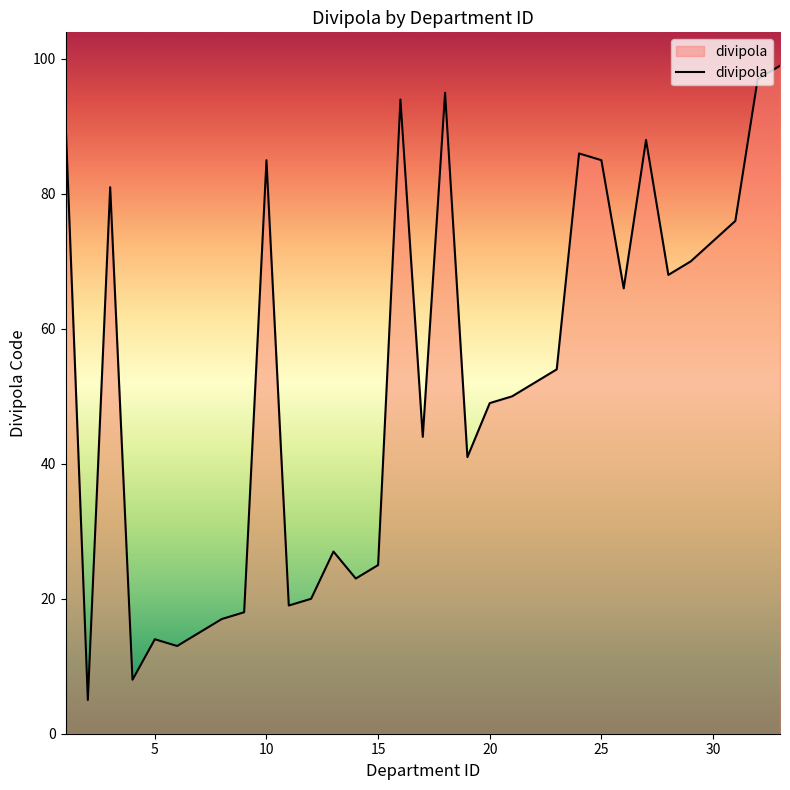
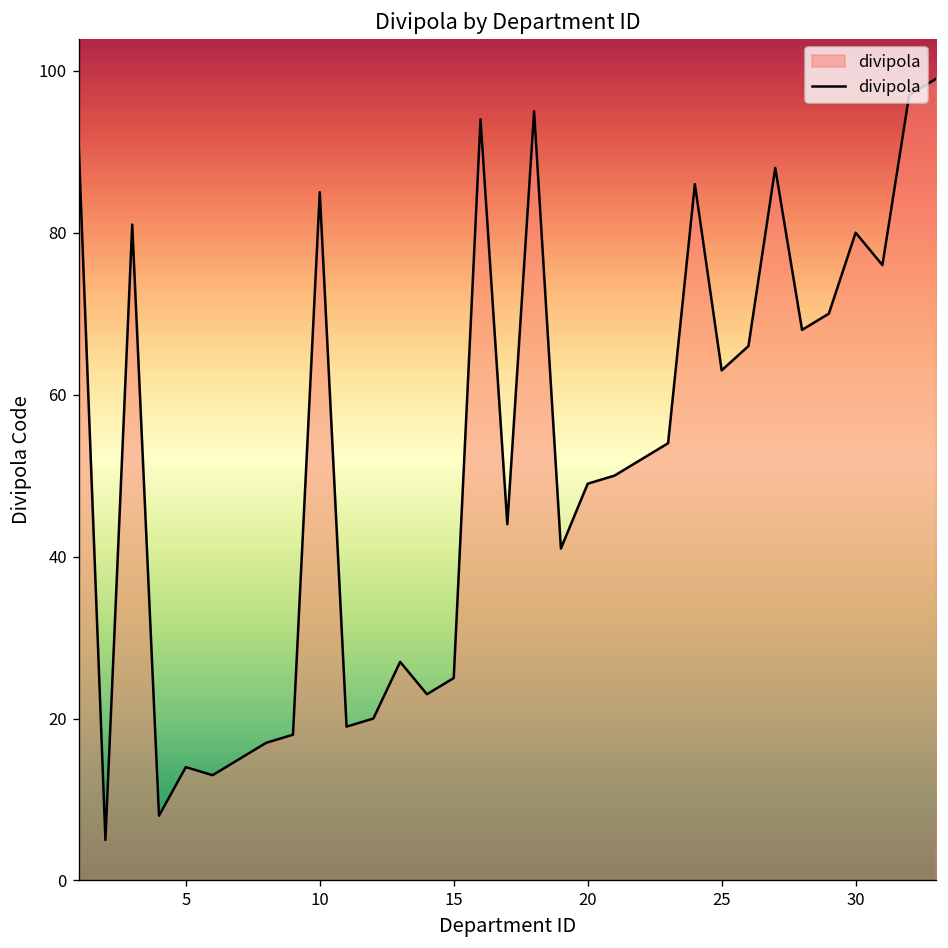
  {
    "5": 14,
    "10": 85,
    "15": 25,
    "20": 49,
-   "25": 85,
-   "30": 73
+   "25": 63,
+   "30": 80
  }
